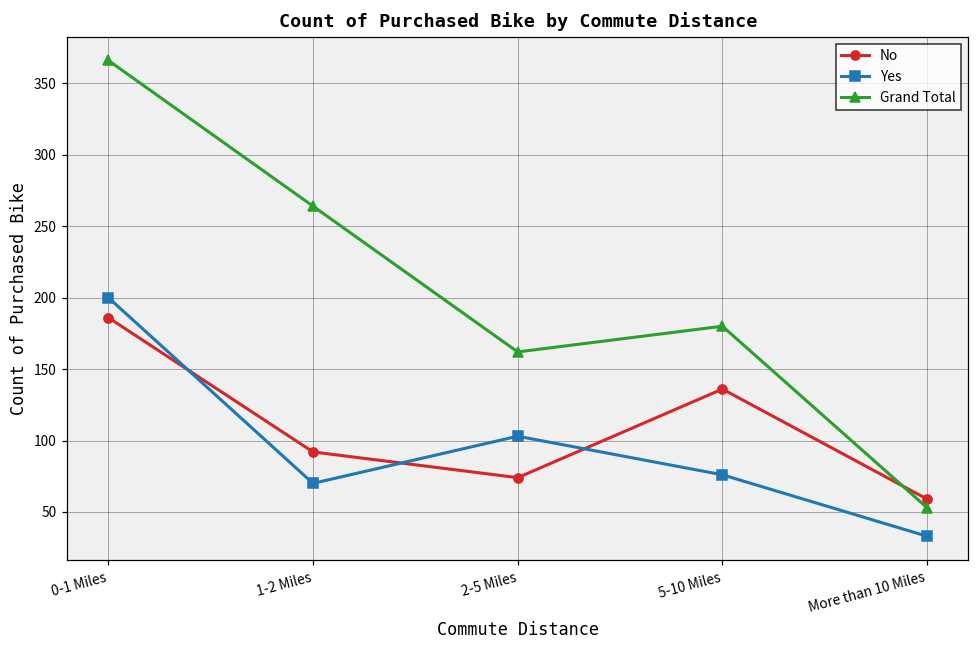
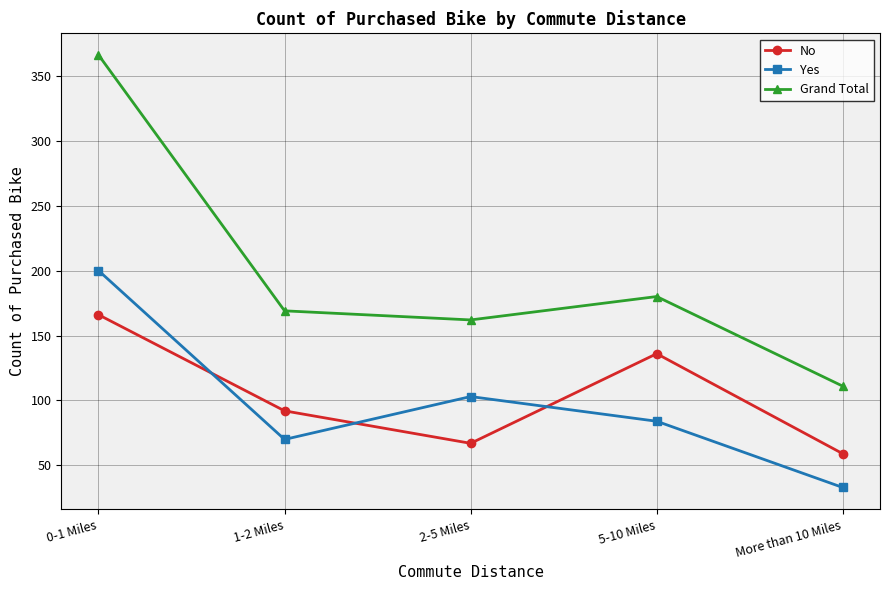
  {
    "No": {
-     "0-1 Miles": 186,
+     "0-1 Miles": 166,
      "1-2 Miles": 92,
-     "2-5 Miles": 74,
+     "2-5 Miles": 67,
      "5-10 Miles": 136,
      "More than 10 Miles": 59
    },
    "Yes": {
      "0-1 Miles": 200,
      "1-2 Miles": 70,
      "2-5 Miles": 103,
-     "5-10 Miles": 76,
+     "5-10 Miles": 84,
      "More than 10 Miles": 33
    },
    "Grand Total": {
      "0-1 Miles": 366,
-     "1-2 Miles": 264,
+     "1-2 Miles": 169,
      "2-5 Miles": 162,
      "5-10 Miles": 180,
-     "More than 10 Miles": 53
+     "More than 10 Miles": 111
    }
  }
